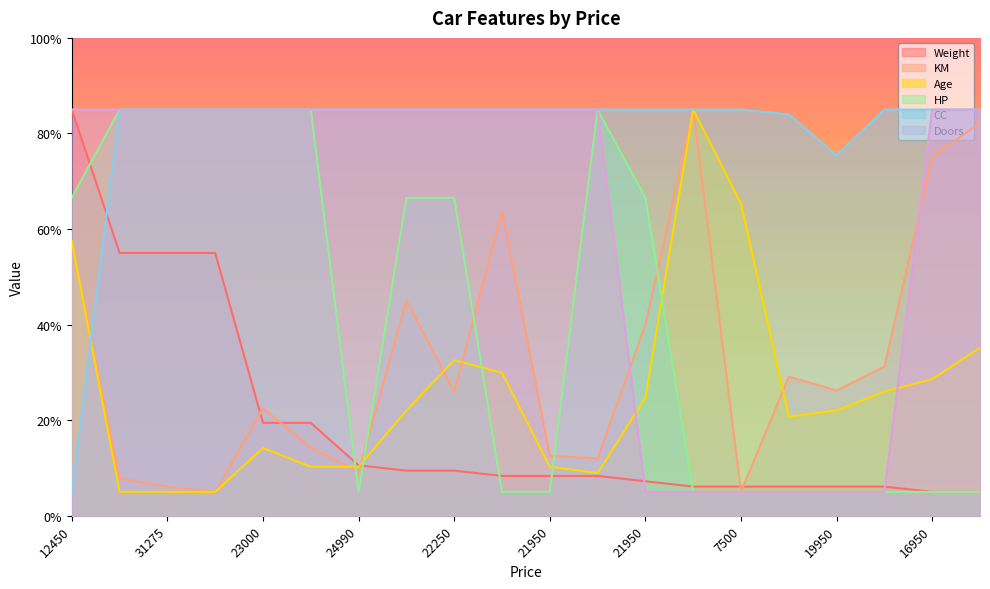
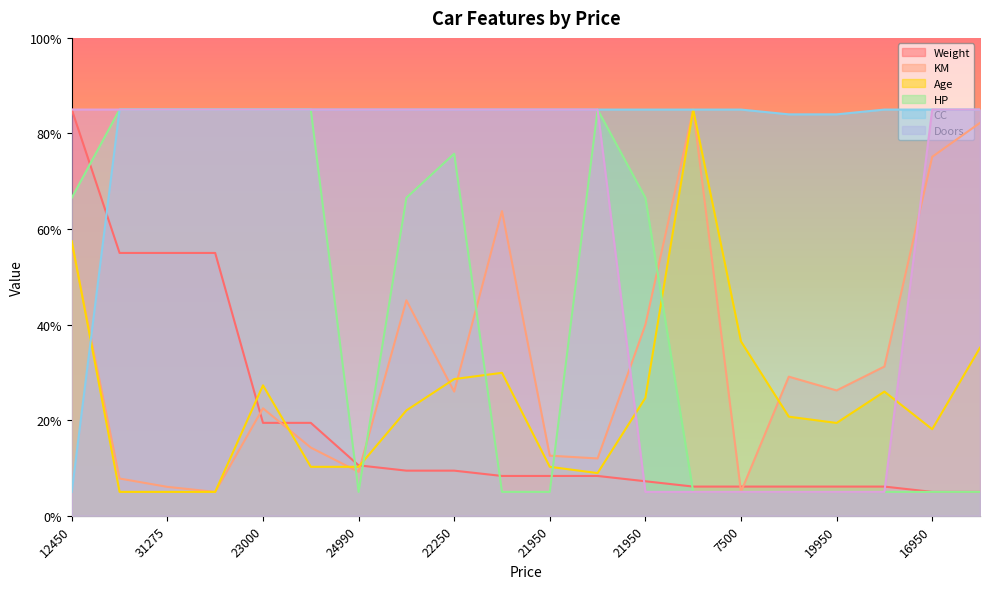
  {
    "Age": {
      "12450": "57%",
      "31275": "5%",
-     "23000": "14%",
-     "22250": "33%",
-     "7500": "65%",
-     "19950": "22%",
-     "16950": "29%"
+     "23000": "27%",
+     "22250": "29%",
+     "7500": "36%",
+     "19950": "19%",
+     "16950": "18%"
    },
    "HP": {
      "12450": "67%",
      "24990": "5%",
-     "22250": "67%"
+     "22250": "76%"
    },
    "CC": {
      "12450": "5%",
      "7500": "85%",
-     "19950": "75%"
+     "19950": "84%"
    }
  }
